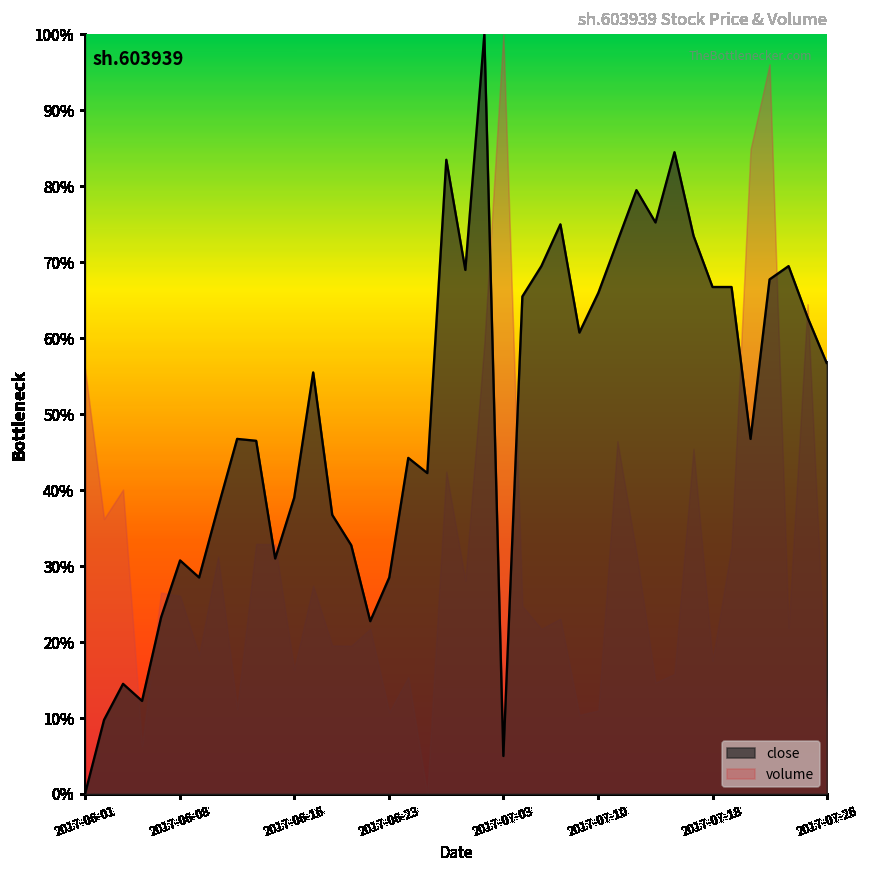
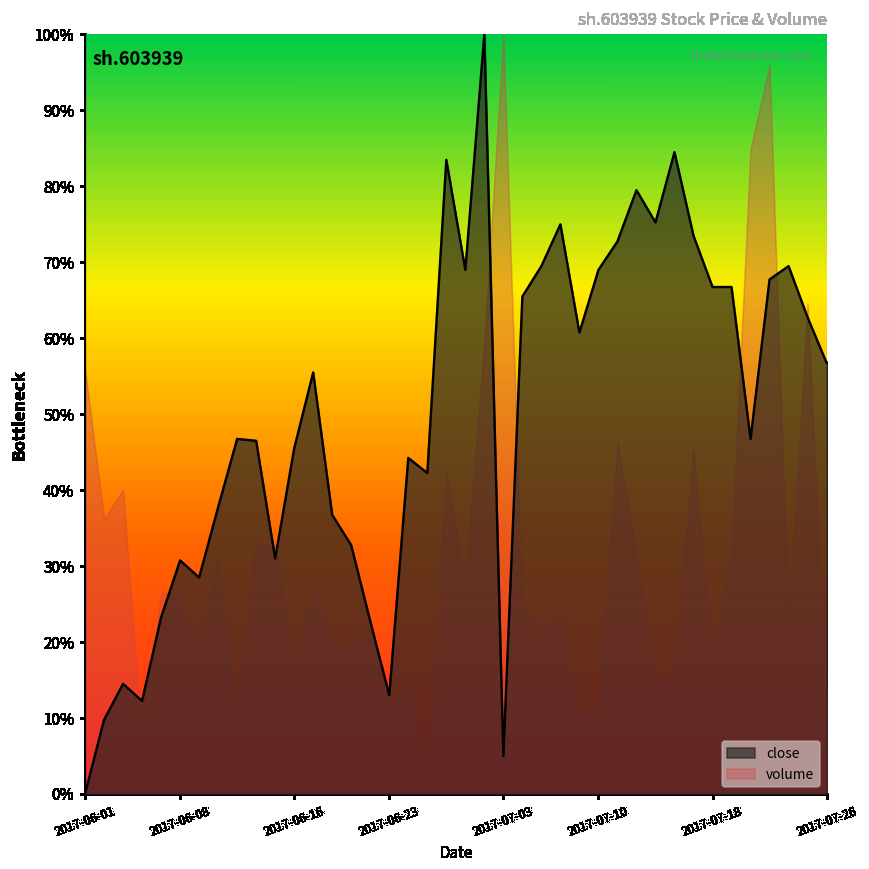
  {
    "close": {
      "2017-06-01": "0%",
      "2017-06-08": "31%",
-     "2017-06-16": "39%",
-     "2017-06-23": "28%",
+     "2017-06-16": "45%",
+     "2017-06-23": "13%",
      "2017-07-03": "5%",
-     "2017-07-10": "66%",
+     "2017-07-10": "69%",
      "2017-07-18": "67%",
      "2017-07-26": "57%"
    },
    "volume": {
      "2017-06-01": "56%",
      "2017-06-08": "26%",
      "2017-06-16": "16%",
      "2017-06-23": "11%",
      "2017-07-03": "100%",
      "2017-07-10": "11%",
      "2017-07-18": "18%",
      "2017-07-26": "11%"
    }
  }
